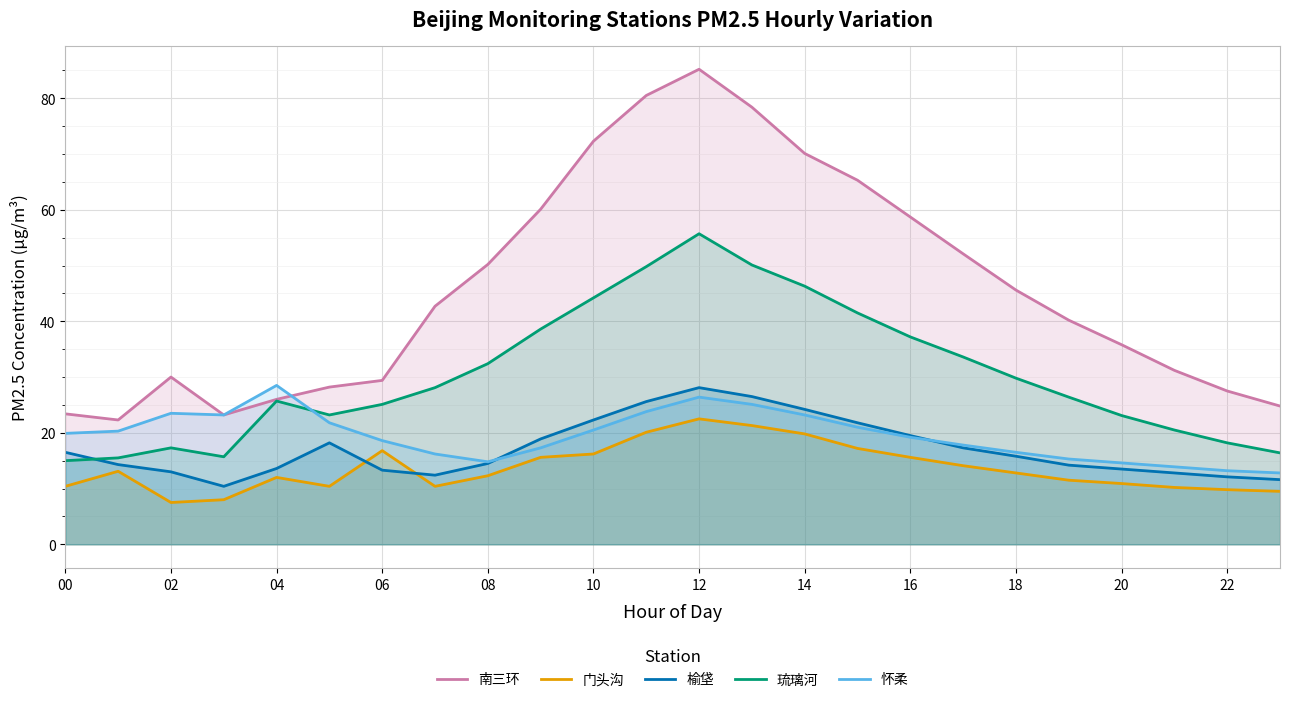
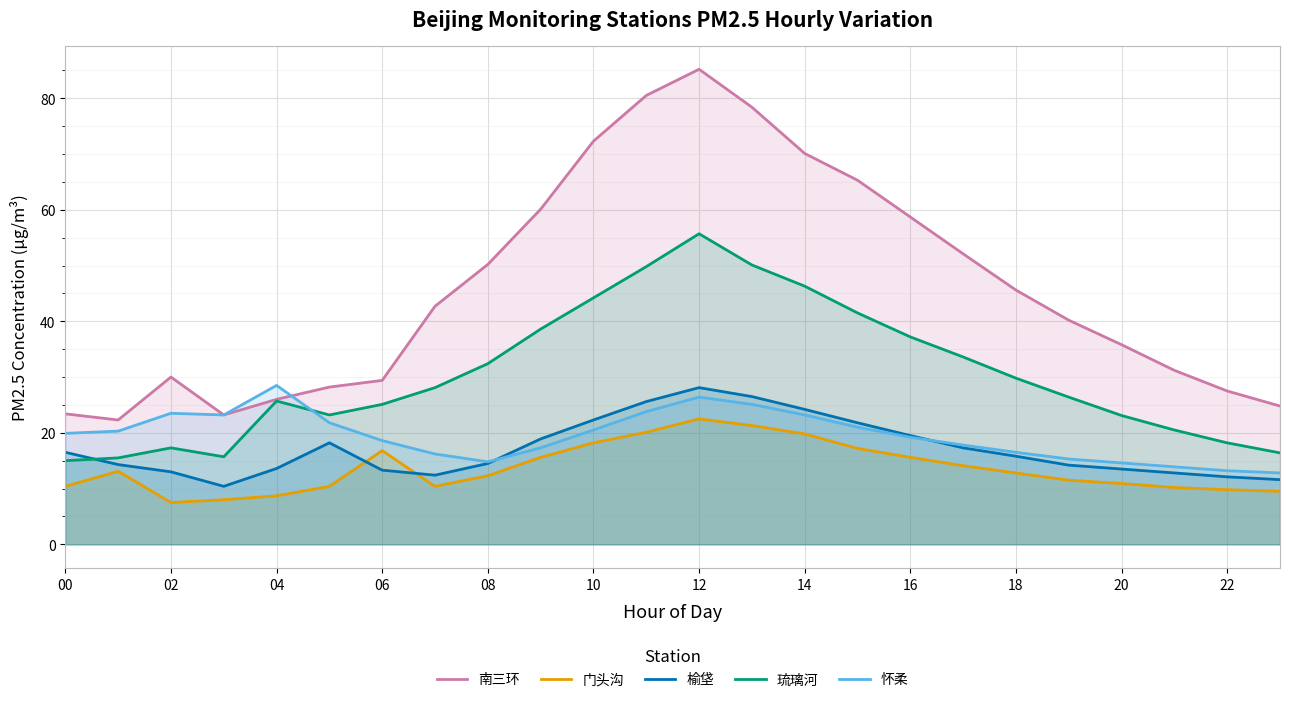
  {
    "南三环": {
      "00": 23,
      "02": 30,
      "06": 29,
      "08": 50,
      "10": 72,
      "12": 85,
      "14": 70,
      "16": 59,
      "18": 46,
      "20": 36,
      "22": 28
    },
    "门头沟": {
      "00": 10,
      "02": 8,
-     "04": 12,
+     "04": 9,
      "06": 17,
      "08": 12,
-     "10": 16,
+     "10": 18,
      "12": 23,
      "14": 20,
      "16": 16,
      "18": 13,
      "20": 11,
      "22": 10
    },
    "榆垡": {
      "00": 17,
      "02": 13,
      "04": 14,
      "06": 13,
      "10": 22,
      "12": 28,
      "14": 24,
      "18": 16,
      "20": 14,
      "22": 12
    },
    "琉璃河": {
      "00": 15,
      "02": 17,
      "06": 25,
      "08": 32,
      "10": 44,
      "12": 56,
      "14": 46,
      "16": 37,
      "18": 30,
      "20": 23,
      "22": 18
    },
    "怀柔": {
      "00": 20,
      "02": 24,
      "04": 29,
      "06": 19,
      "10": 21,
      "12": 26,
      "14": 23,
      "18": 17,
      "20": 15,
      "22": 13
    }
  }
